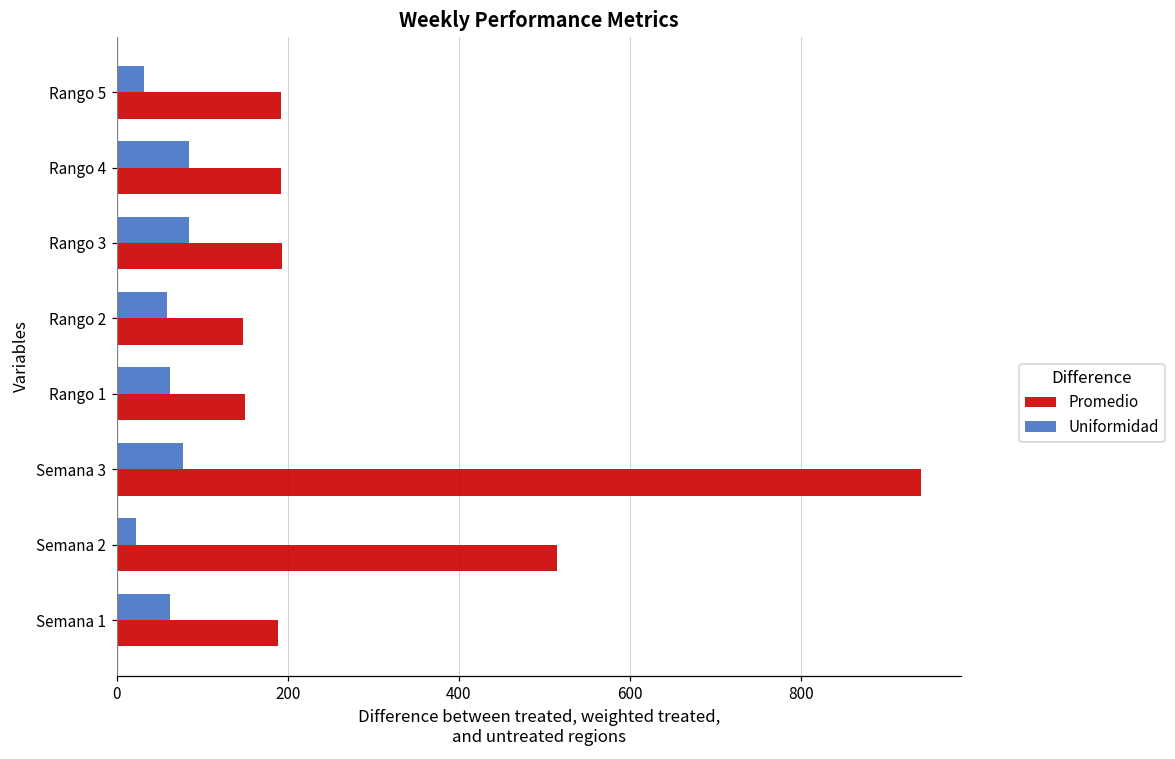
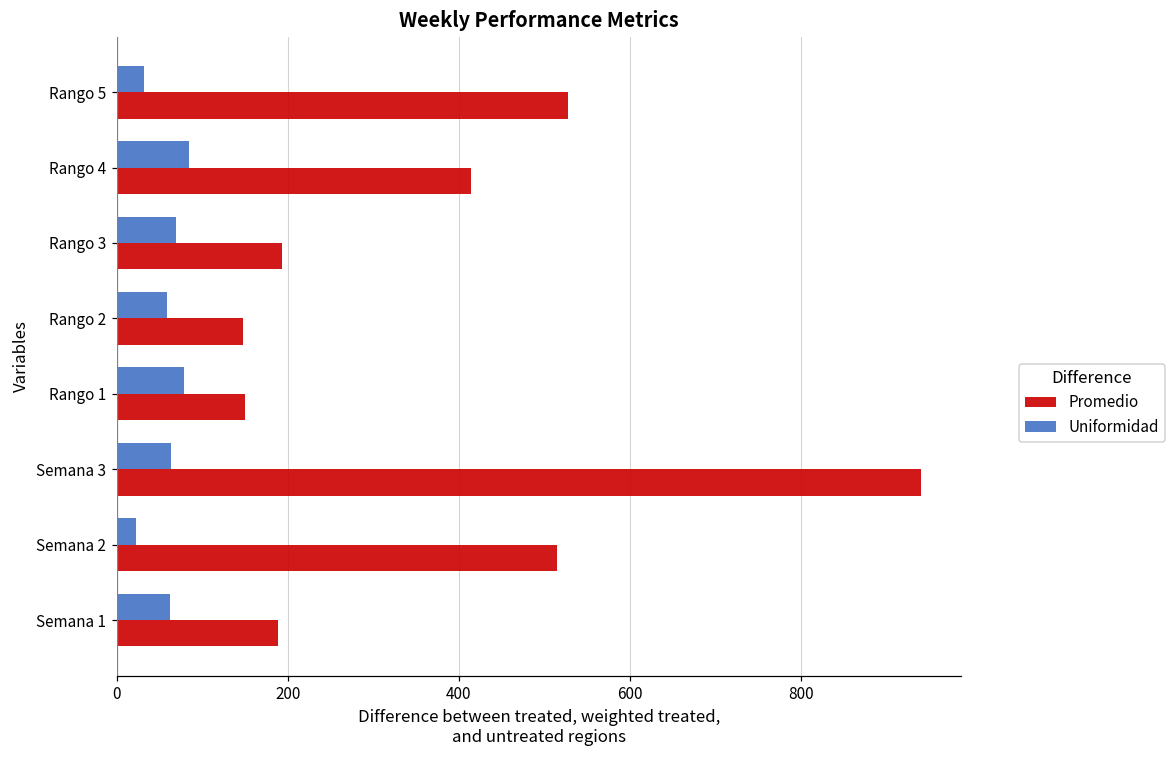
  {
    "Promedio": {
-     "Rango 5": 190,
-     "Rango 4": 190,
+     "Rango 5": 530,
+     "Rango 4": 410,
      "Rango 3": 190,
      "Rango 2": 150,
      "Rango 1": 150,
      "Semana 3": 940,
      "Semana 2": 510,
      "Semana 1": 190
    },
    "Uniformidad": {
      "Rango 5": 30,
      "Rango 4": 80,
-     "Rango 3": 80,
+     "Rango 3": 70,
      "Rango 2": 60,
-     "Rango 1": 60,
-     "Semana 3": 80,
+     "Rango 1": 80,
+     "Semana 3": 60,
      "Semana 2": 20,
      "Semana 1": 60
    }
  }
